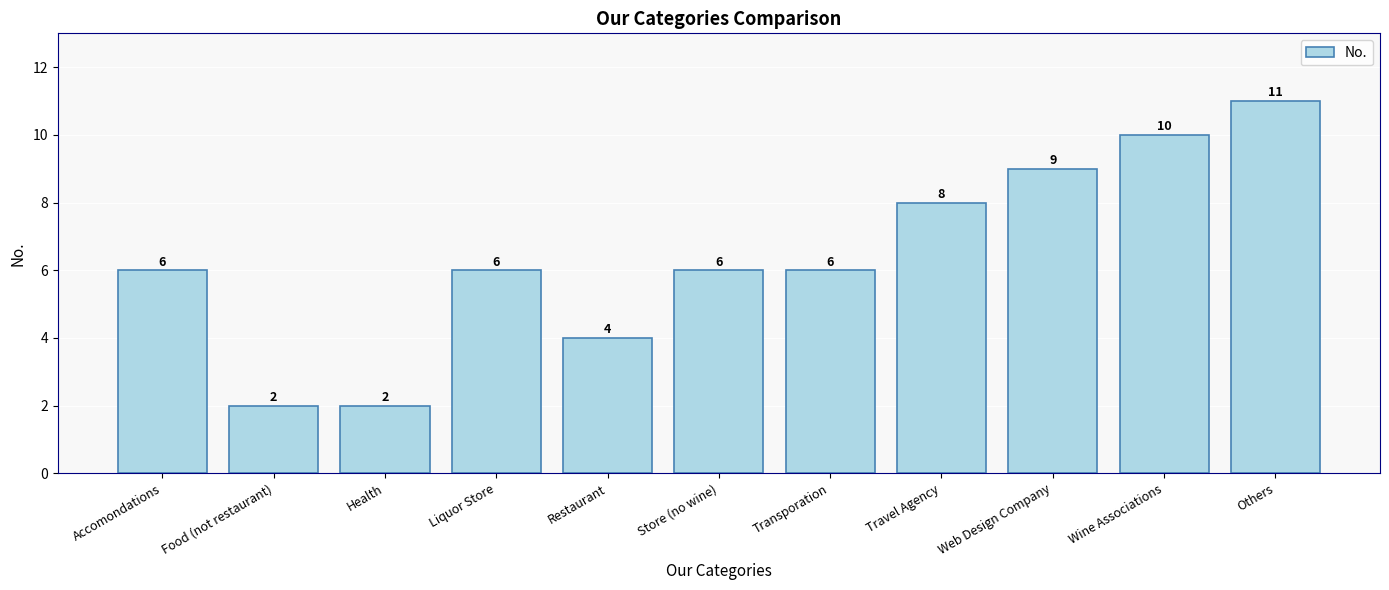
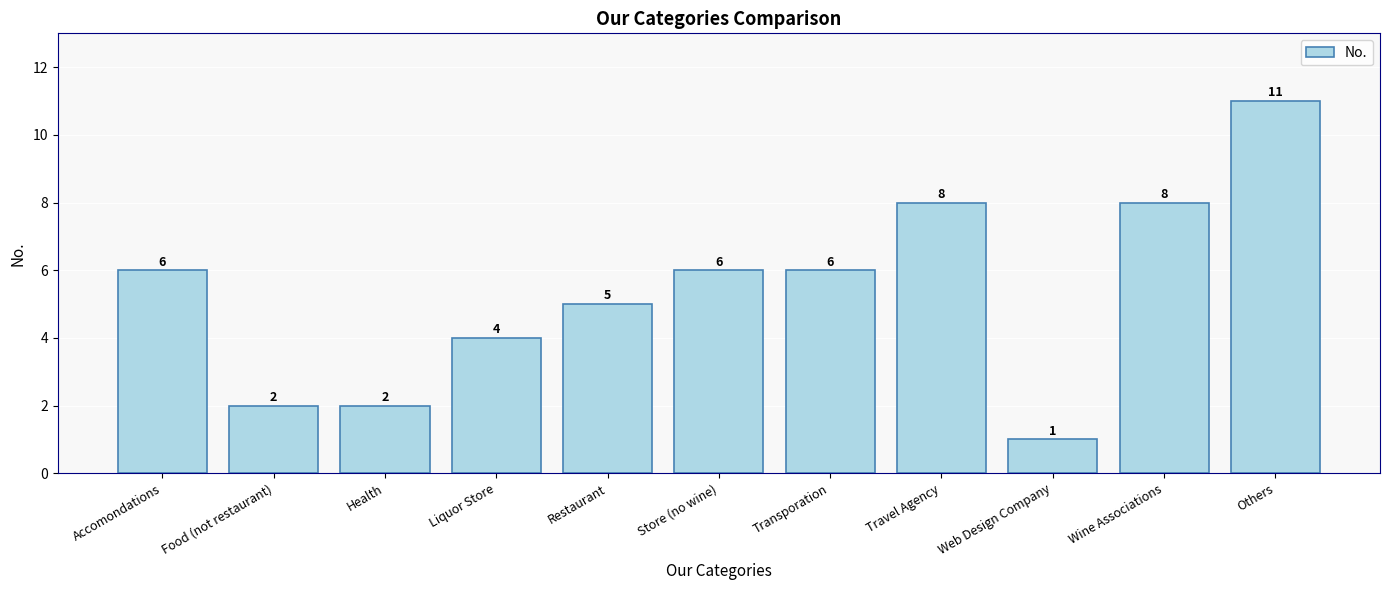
  {
    "Accomondations": 6,
    "Food (not restaurant)": 2,
    "Health": 2,
-   "Liquor Store": 6,
-   "Restaurant": 4,
+   "Liquor Store": 4,
+   "Restaurant": 5,
    "Store (no wine)": 6,
    "Transporation": 6,
    "Travel Agency": 8,
-   "Web Design Company": 9,
-   "Wine Associations": 10,
+   "Web Design Company": 1,
+   "Wine Associations": 8,
    "Others": 11
  }
